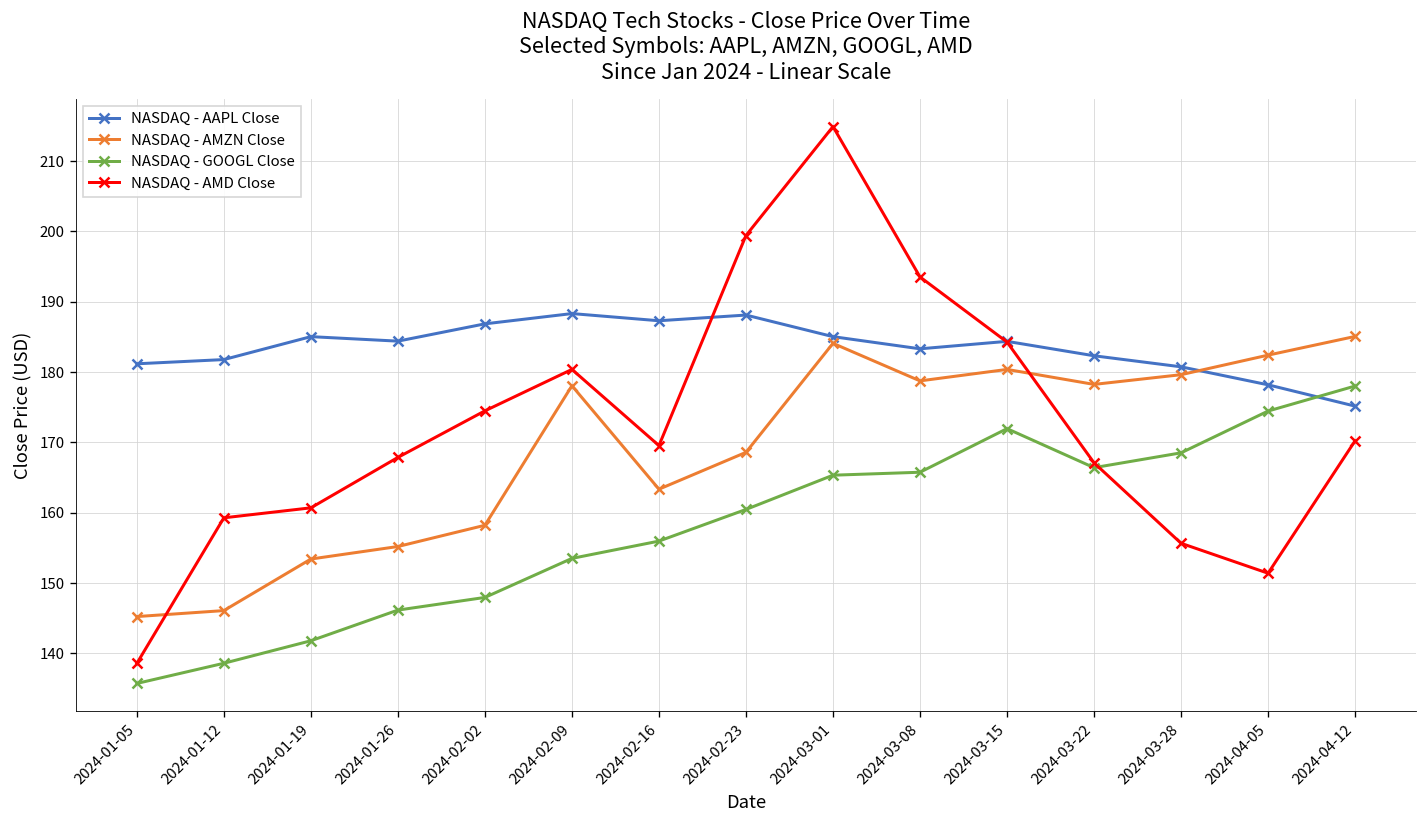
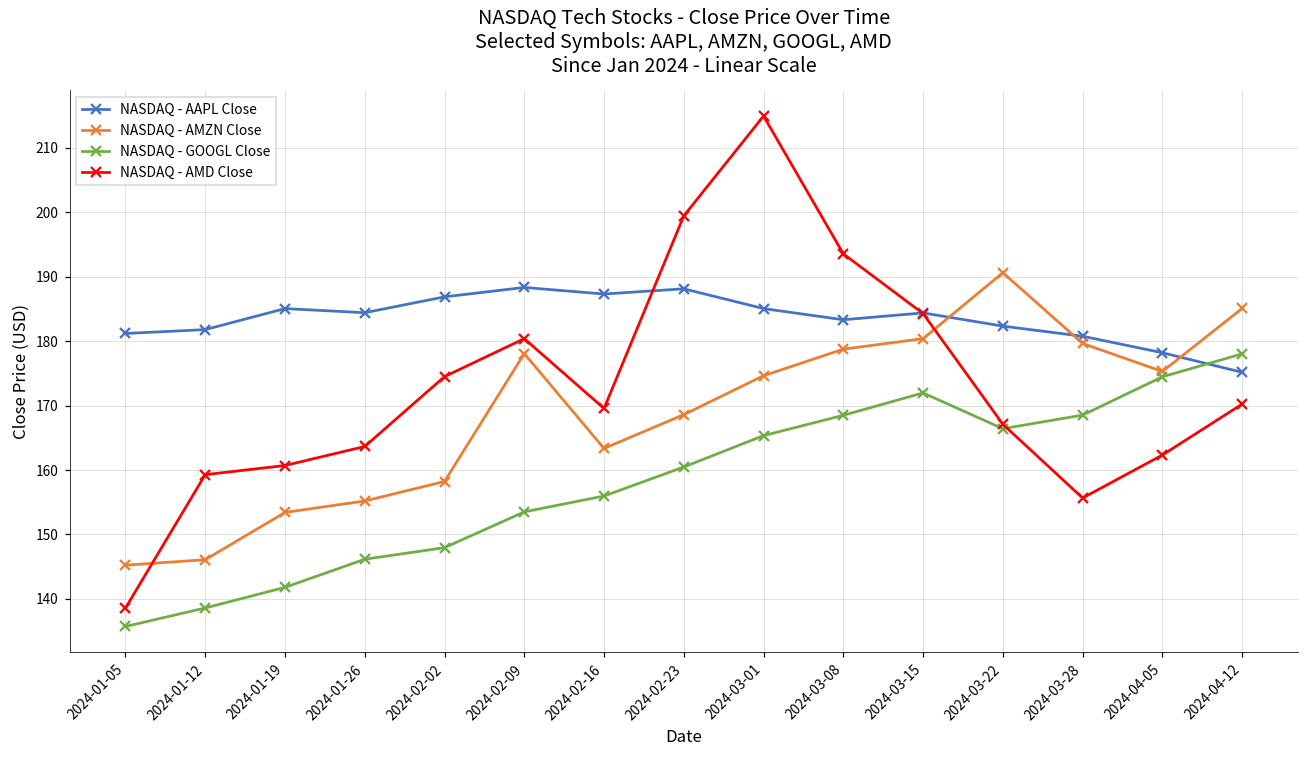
  {
    "NASDAQ - AAPL Close": {
      "2024-01-05": 181,
      "2024-01-12": 182,
      "2024-01-19": 185,
      "2024-01-26": 184,
      "2024-02-02": 187,
      "2024-02-09": 188,
      "2024-02-16": 187,
      "2024-02-23": 188,
      "2024-03-01": 185,
      "2024-03-08": 183,
      "2024-03-22": 182,
      "2024-03-28": 181,
      "2024-04-05": 178,
      "2024-04-12": 175
    },
    "NASDAQ - AMZN Close": {
      "2024-01-05": 145,
      "2024-01-12": 146,
      "2024-01-19": 153,
      "2024-01-26": 155,
      "2024-02-02": 158,
      "2024-02-09": 178,
      "2024-02-16": 163,
      "2024-02-23": 169,
-     "2024-03-01": 184,
+     "2024-03-01": 175,
      "2024-03-08": 179,
      "2024-03-15": 180,
-     "2024-03-22": 178,
+     "2024-03-22": 191,
      "2024-03-28": 180,
-     "2024-04-05": 182,
+     "2024-04-05": 175,
      "2024-04-12": 185
    },
    "NASDAQ - GOOGL Close": {
      "2024-01-05": 136,
      "2024-01-12": 139,
      "2024-01-19": 142,
      "2024-01-26": 146,
      "2024-02-02": 148,
      "2024-02-09": 154,
      "2024-02-16": 156,
      "2024-02-23": 160,
      "2024-03-01": 165,
-     "2024-03-08": 166,
+     "2024-03-08": 168,
      "2024-03-15": 172,
      "2024-03-22": 166,
      "2024-03-28": 169,
      "2024-04-05": 174,
      "2024-04-12": 178
    },
    "NASDAQ - AMD Close": {
      "2024-01-05": 139,
      "2024-01-12": 159,
      "2024-01-19": 161,
-     "2024-01-26": 168,
+     "2024-01-26": 164,
      "2024-02-02": 174,
      "2024-02-09": 180,
      "2024-02-16": 170,
      "2024-02-23": 199,
      "2024-03-01": 215,
      "2024-03-08": 194,
      "2024-03-22": 167,
      "2024-03-28": 156,
-     "2024-04-05": 151,
+     "2024-04-05": 162,
      "2024-04-12": 170
    }
  }
